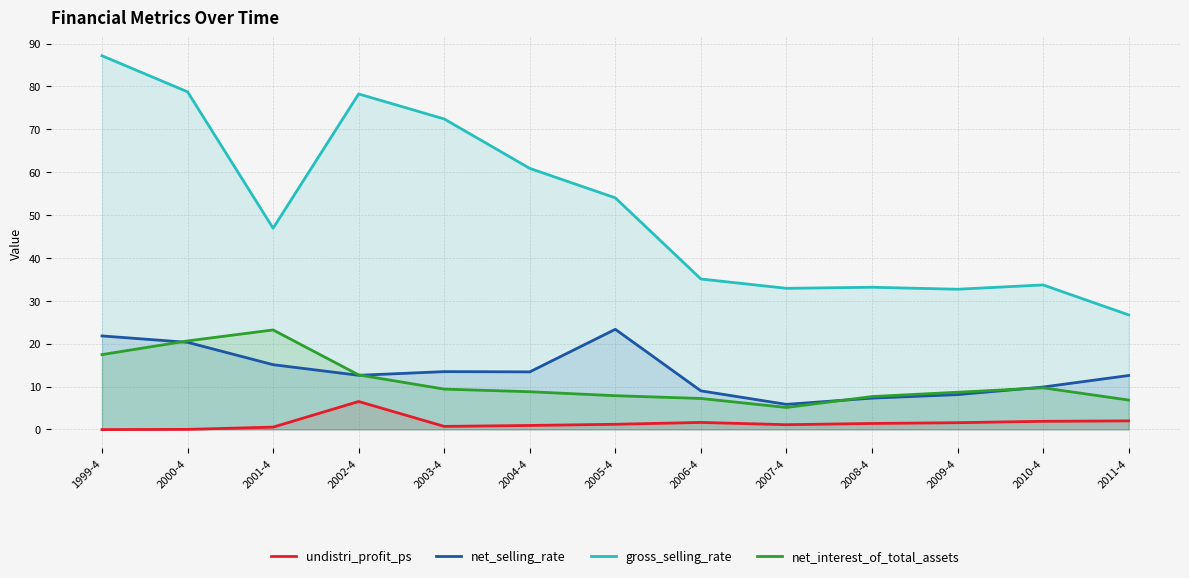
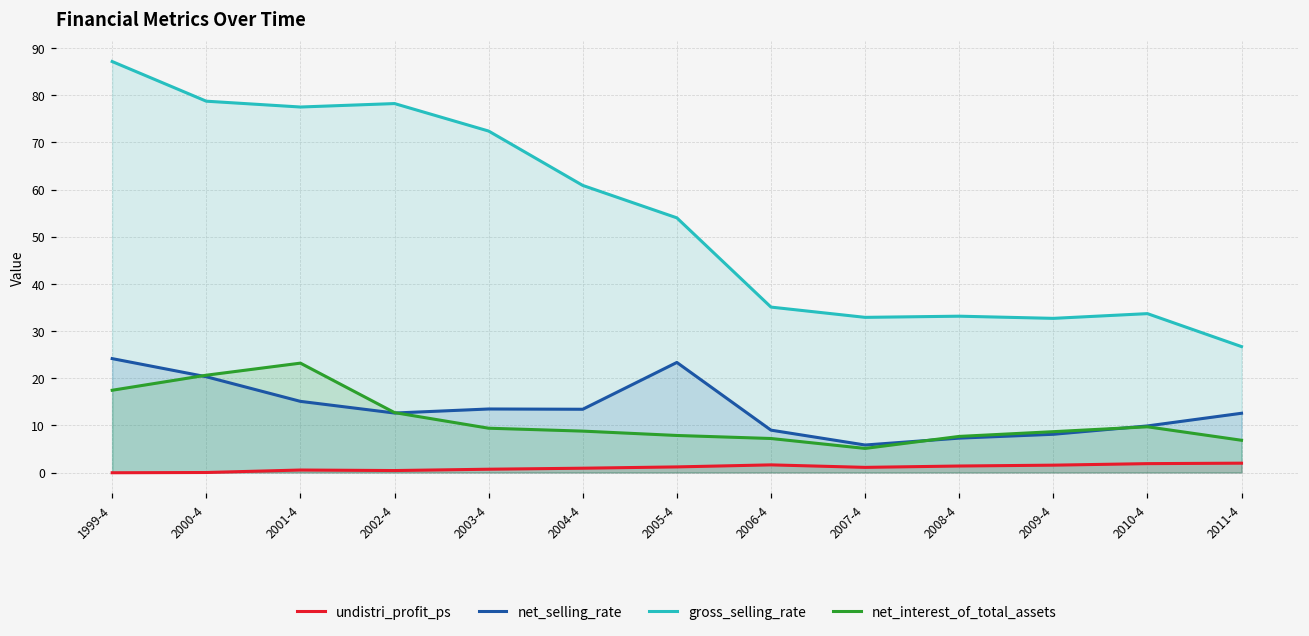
  {
    "undistri_profit_ps": {
      "1999-4": 0,
      "2000-4": 0,
      "2001-4": 1,
-     "2002-4": 7,
+     "2002-4": 0,
      "2003-4": 1,
      "2004-4": 1,
      "2005-4": 1,
      "2006-4": 2,
      "2007-4": 1,
      "2008-4": 1,
      "2009-4": 2,
      "2010-4": 2,
      "2011-4": 2
    },
    "net_selling_rate": {
-     "1999-4": 22,
+     "1999-4": 24,
      "2001-4": 15,
      "2003-4": 13,
      "2004-4": 13,
      "2005-4": 23,
      "2006-4": 9,
      "2007-4": 6,
      "2011-4": 13
    },
    "gross_selling_rate": {
      "1999-4": 87,
      "2000-4": 79,
-     "2001-4": 47,
+     "2001-4": 78,
      "2002-4": 78,
      "2003-4": 72,
      "2004-4": 61,
      "2005-4": 54,
      "2006-4": 35,
      "2007-4": 33,
      "2008-4": 33,
      "2009-4": 33,
      "2010-4": 34,
      "2011-4": 27
    },
    "net_interest_of_total_assets": {
      "1999-4": 17,
      "2001-4": 23,
      "2003-4": 9,
      "2004-4": 9,
      "2005-4": 8,
      "2006-4": 7,
      "2007-4": 5,
      "2011-4": 7
    }
  }
